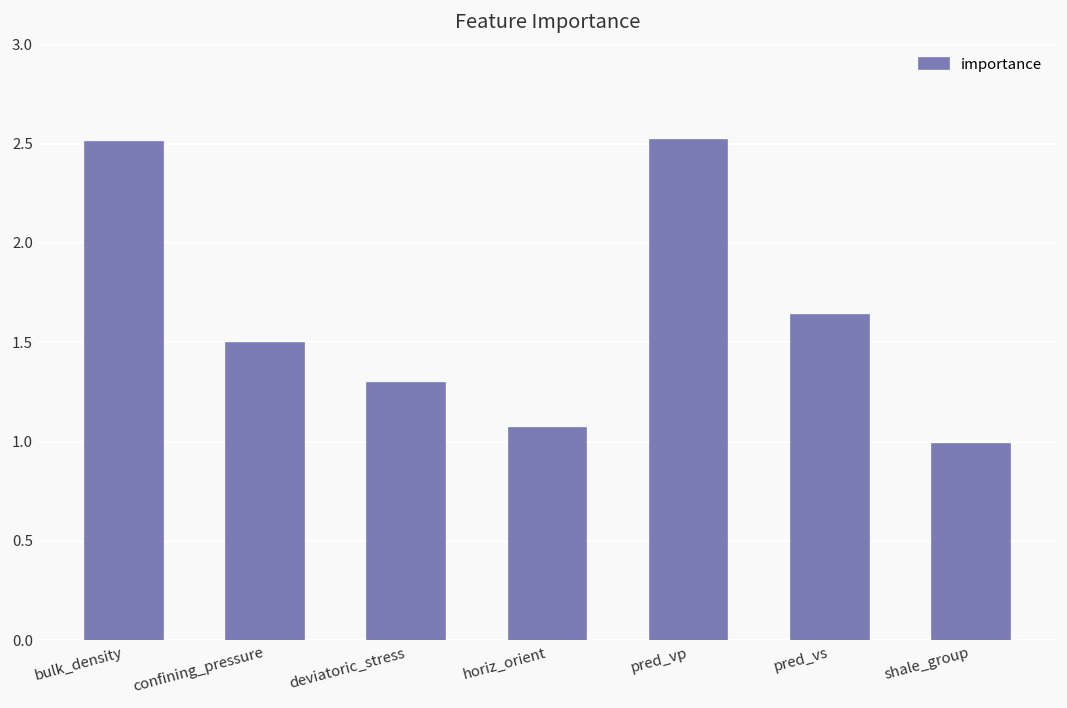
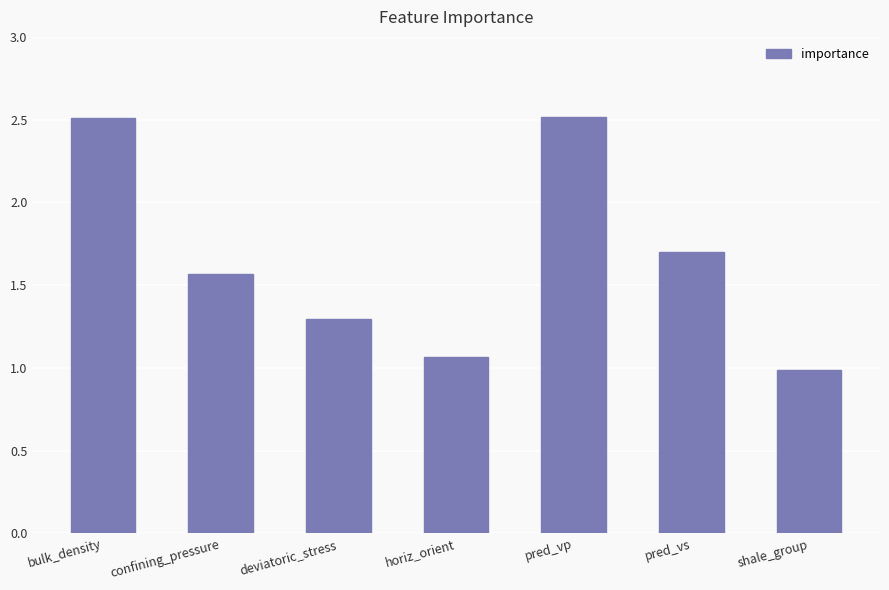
  {
    "bulk_density": 2.51,
-   "confining_pressure": 1.50,
+   "confining_pressure": 1.57,
    "deviatoric_stress": 1.30,
    "horiz_orient": 1.07,
    "pred_vp": 2.52,
-   "pred_vs": 1.64,
+   "pred_vs": 1.70,
    "shale_group": 0.99
  }
